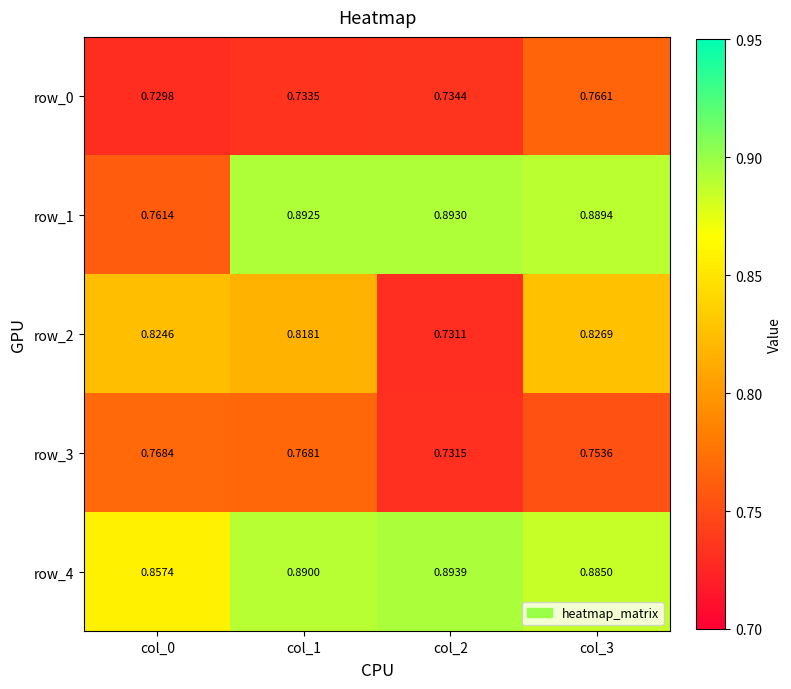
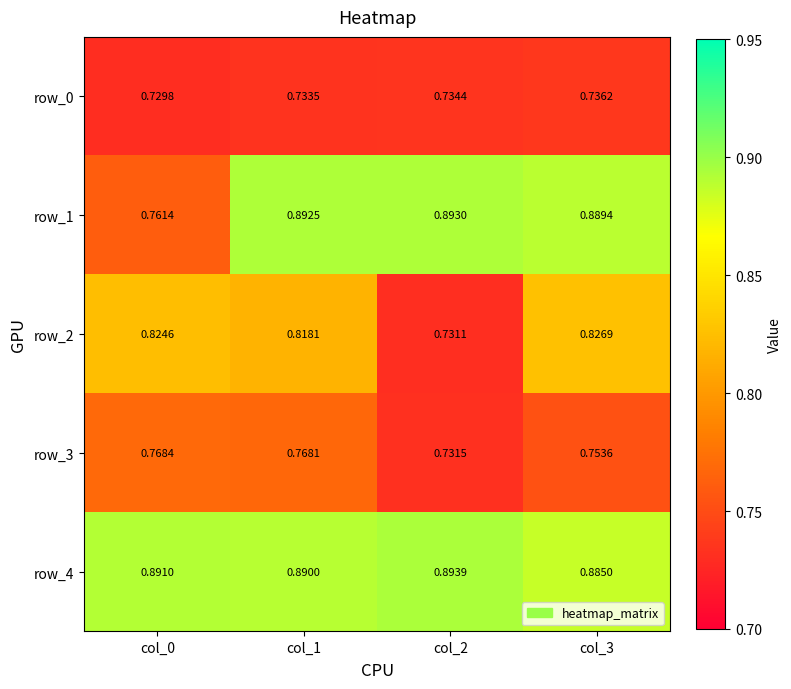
  {
    "row_0": {
      "col_0": 0.7298,
      "col_1": 0.7335,
      "col_2": 0.7344,
-     "col_3": 0.7661
+     "col_3": 0.7362
    },
    "row_1": {
      "col_0": 0.7614,
      "col_1": 0.8925,
      "col_2": 0.8930,
      "col_3": 0.8894
    },
    "row_2": {
      "col_0": 0.8246,
      "col_1": 0.8181,
      "col_2": 0.7311,
      "col_3": 0.8269
    },
    "row_3": {
      "col_0": 0.7684,
      "col_1": 0.7681,
      "col_2": 0.7315,
      "col_3": 0.7536
    },
    "row_4": {
-     "col_0": 0.8574,
+     "col_0": 0.8910,
      "col_1": 0.8900,
      "col_2": 0.8939,
      "col_3": 0.8850
    }
  }
